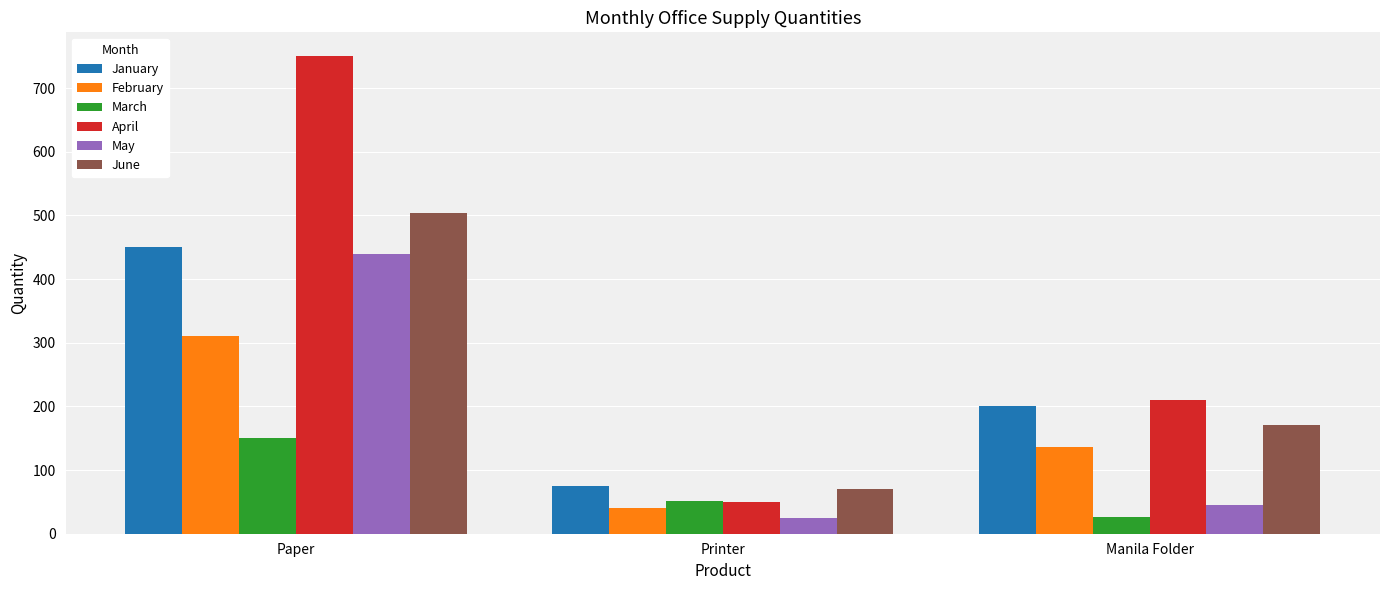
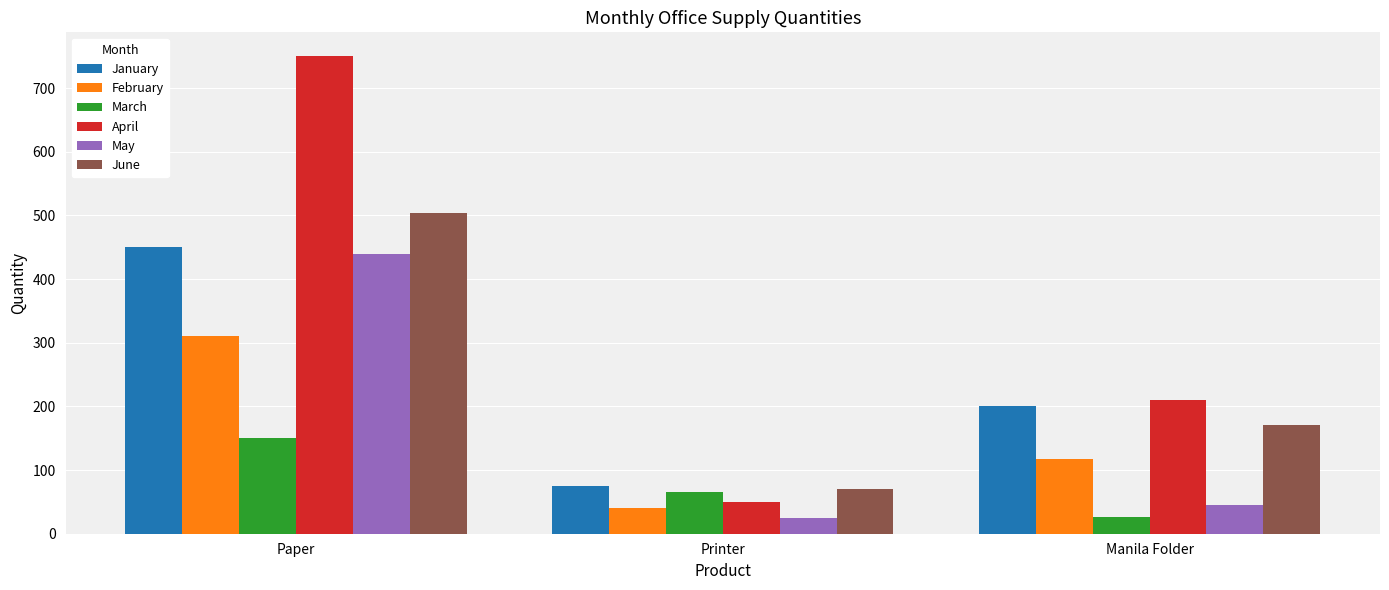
  {
    "January": {
      "Paper": 450,
      "Printer": 80,
      "Manila Folder": 200
    },
    "February": {
      "Paper": 310,
      "Printer": 40,
-     "Manila Folder": 140
+     "Manila Folder": 120
    },
    "March": {
      "Paper": 150,
-     "Printer": 50,
+     "Printer": 70,
      "Manila Folder": 30
    },
    "April": {
      "Paper": 750,
      "Printer": 50,
      "Manila Folder": 210
    },
    "May": {
      "Paper": 440,
      "Printer": 20,
      "Manila Folder": 50
    },
    "June": {
      "Paper": 500,
      "Printer": 70,
      "Manila Folder": 170
    }
  }
